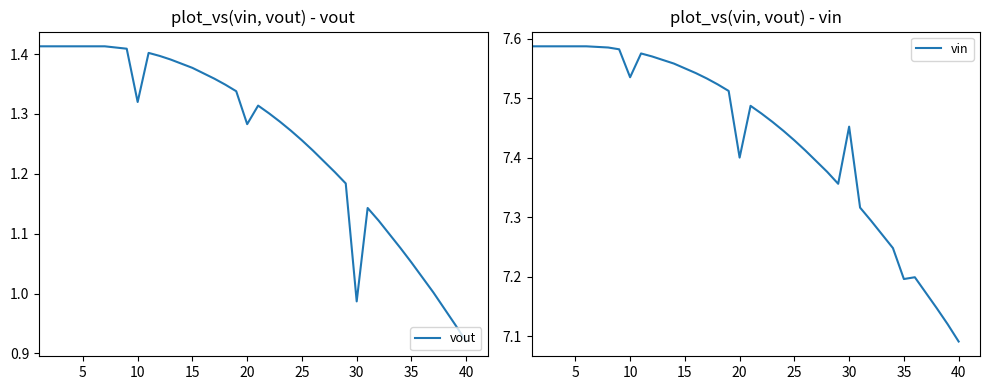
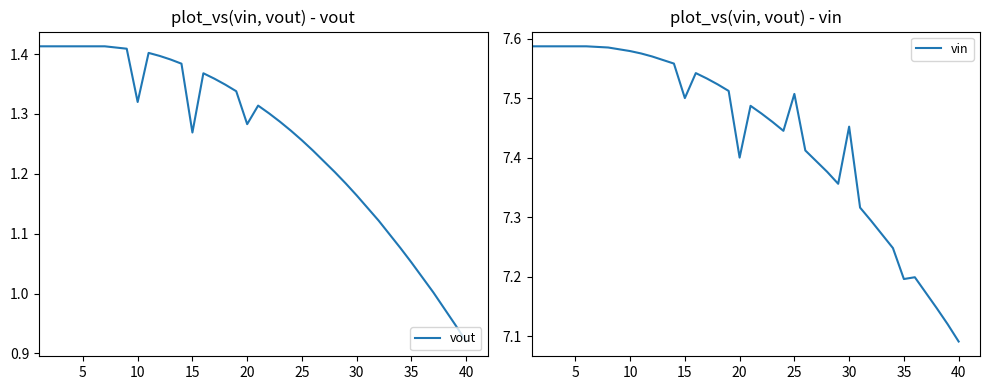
  {
    "plot_vs(vin, vout) - vout": {
      "5": 1.41,
      "10": 1.32,
-     "15": 1.38,
+     "15": 1.27,
      "20": 1.28,
      "25": 1.26,
-     "30": 0.99,
+     "30": 1.16,
      "35": 1.05
    },
    "plot_vs(vin, vout) - vin": {
      "5": 7.59,
-     "10": 7.54,
-     "15": 7.55,
+     "10": 7.58,
+     "15": 7.50,
      "20": 7.40,
-     "25": 7.43,
+     "25": 7.51,
      "30": 7.45,
      "35": 7.20,
      "40": 7.09
    }
  }
